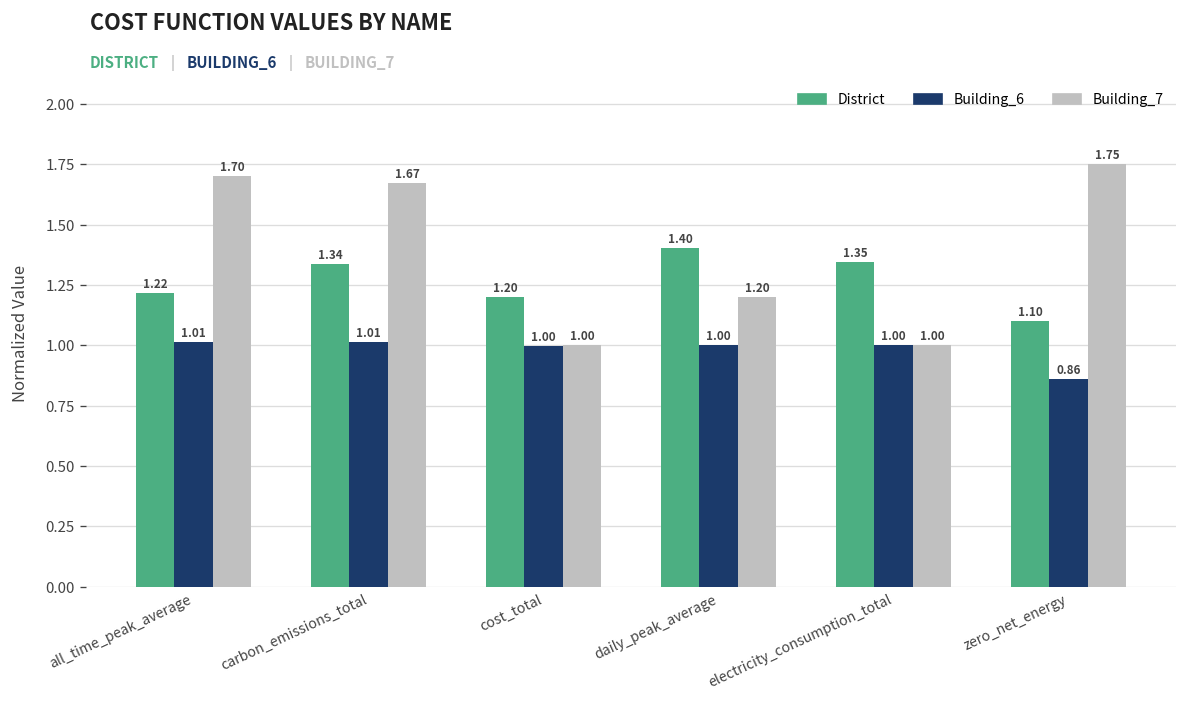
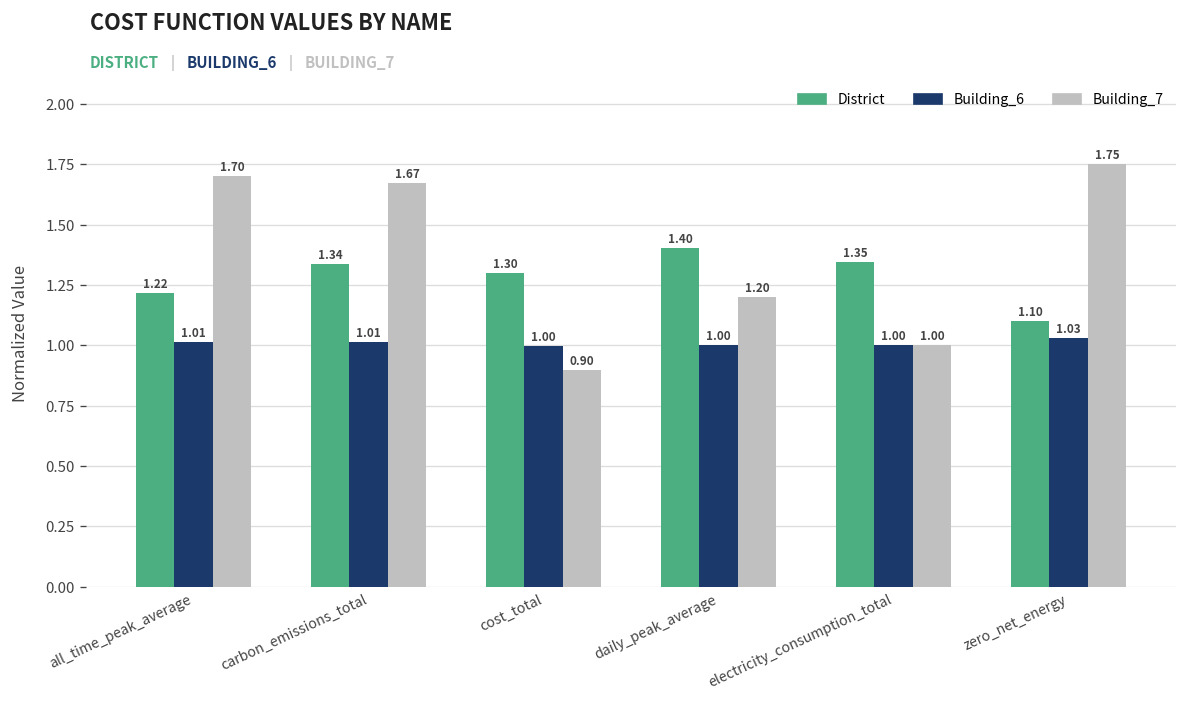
  {
    "District": {
      "all_time_peak_average": 1.22,
      "carbon_emissions_total": 1.34,
-     "cost_total": 1.20,
+     "cost_total": 1.30,
      "daily_peak_average": 1.40,
      "electricity_consumption_total": 1.35,
      "zero_net_energy": 1.10
    },
    "Building_6": {
      "all_time_peak_average": 1.01,
      "carbon_emissions_total": 1.01,
      "cost_total": 1.00,
      "daily_peak_average": 1.00,
      "electricity_consumption_total": 1.00,
-     "zero_net_energy": 0.86
+     "zero_net_energy": 1.03
    },
    "Building_7": {
      "all_time_peak_average": 1.70,
      "carbon_emissions_total": 1.67,
-     "cost_total": 1.00,
+     "cost_total": 0.90,
      "daily_peak_average": 1.20,
      "electricity_consumption_total": 1.00,
      "zero_net_energy": 1.75
    }
  }
